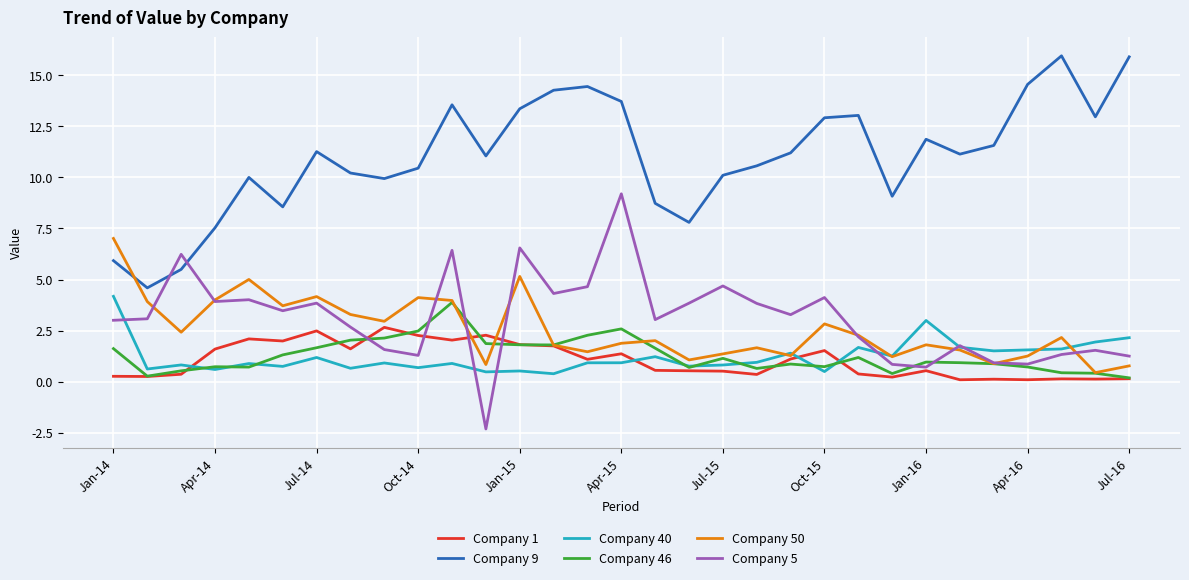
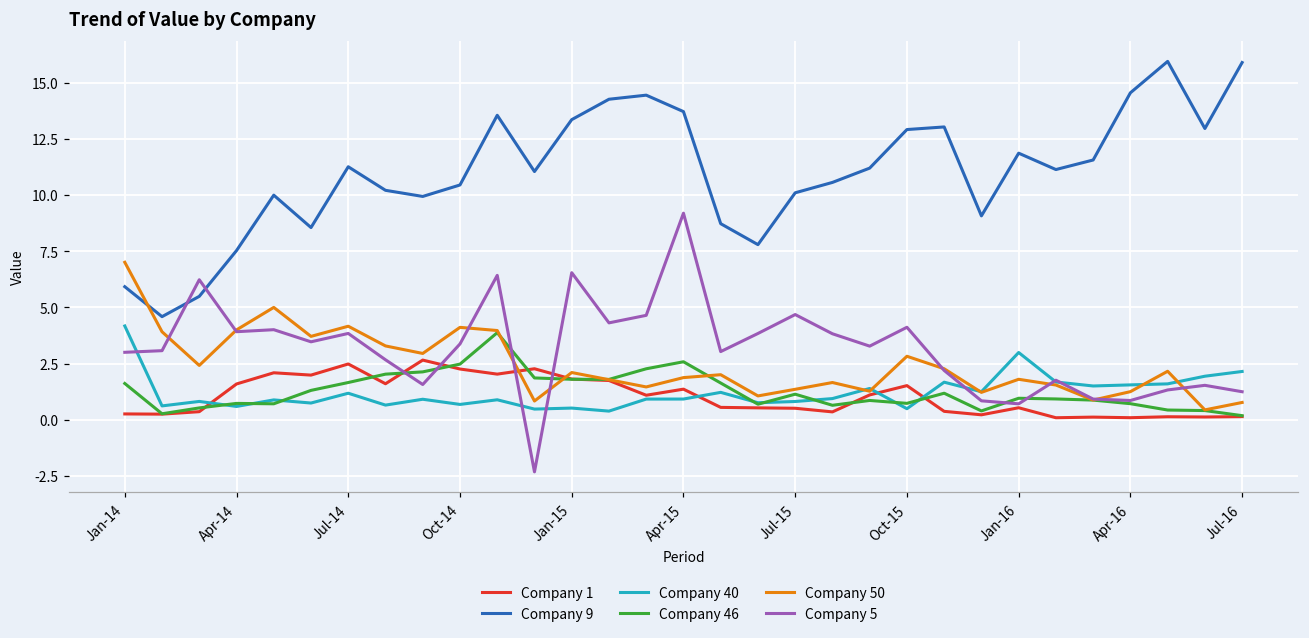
  {
    "Company 1": {
      "Jan-14": 0.3,
      "Apr-14": 1.6,
      "Jul-14": 2.5,
      "Oct-14": 2.3,
      "Apr-15": 1.4,
      "Jul-15": 0.5,
      "Oct-15": 1.5,
      "Jan-16": 0.5,
      "Apr-16": 0.1
    },
    "Company 9": {
      "Jan-14": 5.9,
      "Apr-14": 7.5,
      "Jul-14": 11.3,
      "Oct-14": 10.5,
      "Jan-15": 13.4,
      "Apr-15": 13.7,
      "Jul-15": 10.1,
      "Oct-15": 12.9,
      "Jan-16": 11.9,
      "Apr-16": 14.6,
      "Jul-16": 15.9
    },
    "Company 40": {
      "Jan-14": 4.2,
      "Apr-14": 0.6,
      "Jul-14": 1.2,
      "Oct-14": 0.7,
      "Jan-15": 0.5,
      "Apr-15": 0.9,
      "Jul-15": 0.8,
      "Oct-15": 0.5,
      "Jan-16": 3.0,
      "Apr-16": 1.6,
      "Jul-16": 2.2
    },
    "Company 46": {
      "Jan-14": 1.6,
      "Apr-14": 0.7,
      "Jul-14": 1.7,
      "Oct-14": 2.5,
      "Apr-15": 2.6,
      "Jul-15": 1.1,
      "Oct-15": 0.7,
      "Jan-16": 1.0,
      "Apr-16": 0.7
    },
    "Company 50": {
      "Jan-14": 7.0,
      "Jul-14": 4.2,
      "Oct-14": 4.1,
-     "Jan-15": 5.2,
+     "Jan-15": 2.1,
      "Apr-15": 1.9,
      "Jul-15": 1.4,
      "Oct-15": 2.8,
      "Jan-16": 1.8,
      "Apr-16": 1.3,
      "Jul-16": 0.8
    },
    "Company 5": {
      "Jan-14": 3.0,
      "Jul-14": 3.8,
-     "Oct-14": 1.3,
+     "Oct-14": 3.4,
      "Jan-15": 6.5,
      "Apr-15": 9.2,
      "Jul-15": 4.7,
      "Oct-15": 4.1,
      "Jan-16": 0.7,
      "Apr-16": 0.9,
      "Jul-16": 1.3
    }
  }
